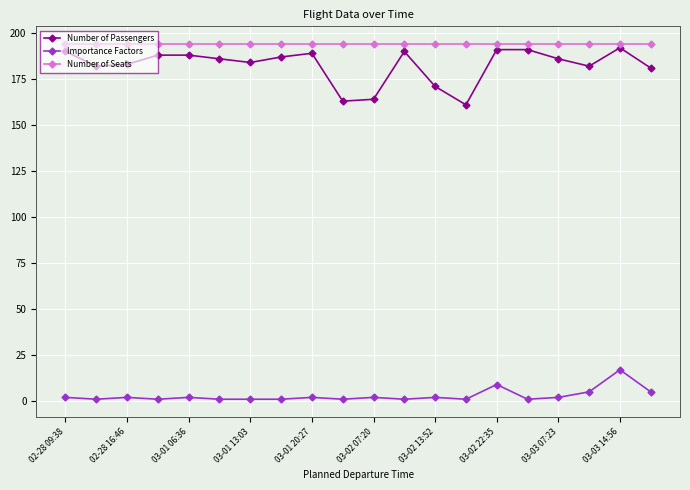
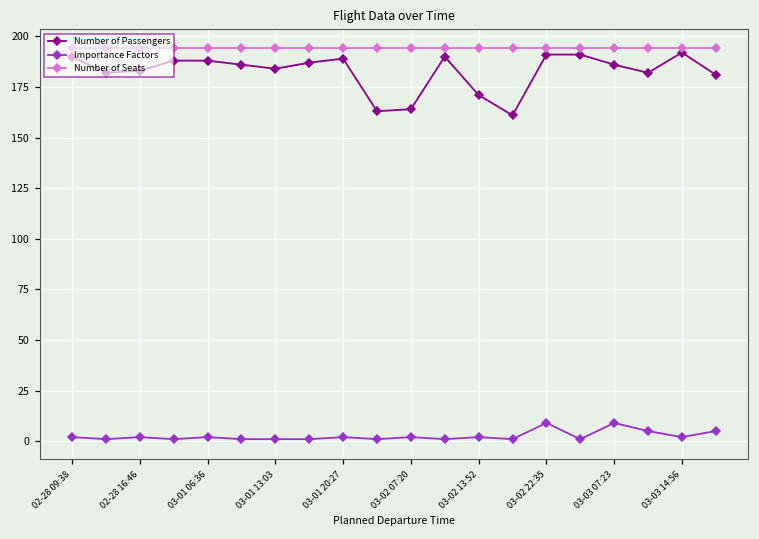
  {
    "Number of Passengers": {
      "03-01 06:36": 188,
      "03-01 13:03": 184,
      "03-01 20:27": 189,
      "03-02 07:20": 164,
      "03-02 13:52": 171,
      "03-02 22:35": 191,
      "03-03 07:23": 186,
      "03-03 14:56": 192
    },
    "Importance Factors": {
      "02-28 09:38": 2,
      "02-28 16:46": 2,
      "03-01 06:36": 2,
      "03-01 13:03": 1,
      "03-01 20:27": 2,
      "03-02 07:20": 2,
      "03-02 13:52": 2,
      "03-02 22:35": 9,
-     "03-03 07:23": 2,
-     "03-03 14:56": 17
+     "03-03 07:23": 9,
+     "03-03 14:56": 2
    },
    "Number of Seats": {
      "03-01 06:36": 194,
      "03-01 13:03": 194,
      "03-01 20:27": 194,
      "03-02 07:20": 194,
      "03-02 13:52": 194,
      "03-02 22:35": 194,
      "03-03 07:23": 194,
      "03-03 14:56": 194
    }
  }
